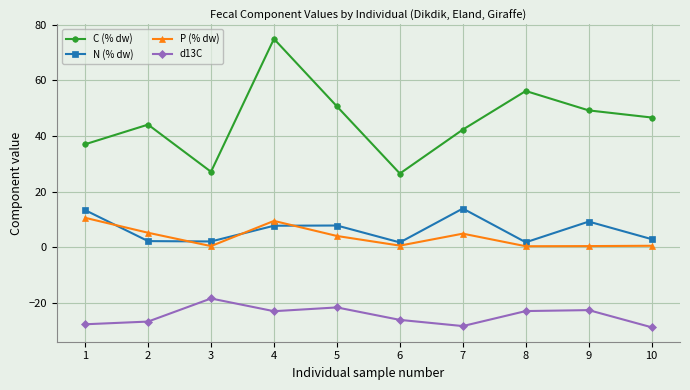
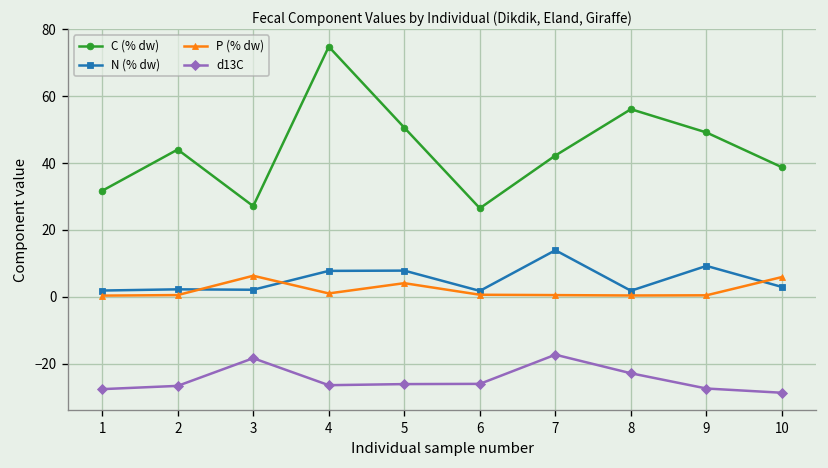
  {
    "C (% dw)": {
-     "1": 37,
+     "1": 32,
      "2": 44,
      "3": 27,
      "4": 75,
      "5": 51,
      "6": 26,
      "7": 42,
      "8": 56,
      "9": 49,
-     "10": 47
+     "10": 39
    },
    "N (% dw)": {
-     "1": 13,
+     "1": 2,
      "2": 2,
      "3": 2,
      "4": 8,
      "5": 8,
      "6": 2,
      "7": 14,
      "8": 2,
      "9": 9,
      "10": 3
    },
    "P (% dw)": {
-     "1": 11,
-     "2": 5,
-     "3": 0,
-     "4": 9,
+     "1": 0,
+     "2": 1,
+     "3": 6,
+     "4": 1,
      "5": 4,
      "6": 1,
-     "7": 5,
+     "7": 1,
      "8": 0,
      "9": 0,
-     "10": 1
+     "10": 6
    },
    "d13C": {
      "1": -28,
      "2": -27,
      "3": -18,
-     "4": -23,
-     "5": -22,
+     "4": -26,
+     "5": -26,
      "6": -26,
-     "7": -28,
+     "7": -17,
      "8": -23,
-     "9": -23,
+     "9": -27,
      "10": -29
    }
  }
